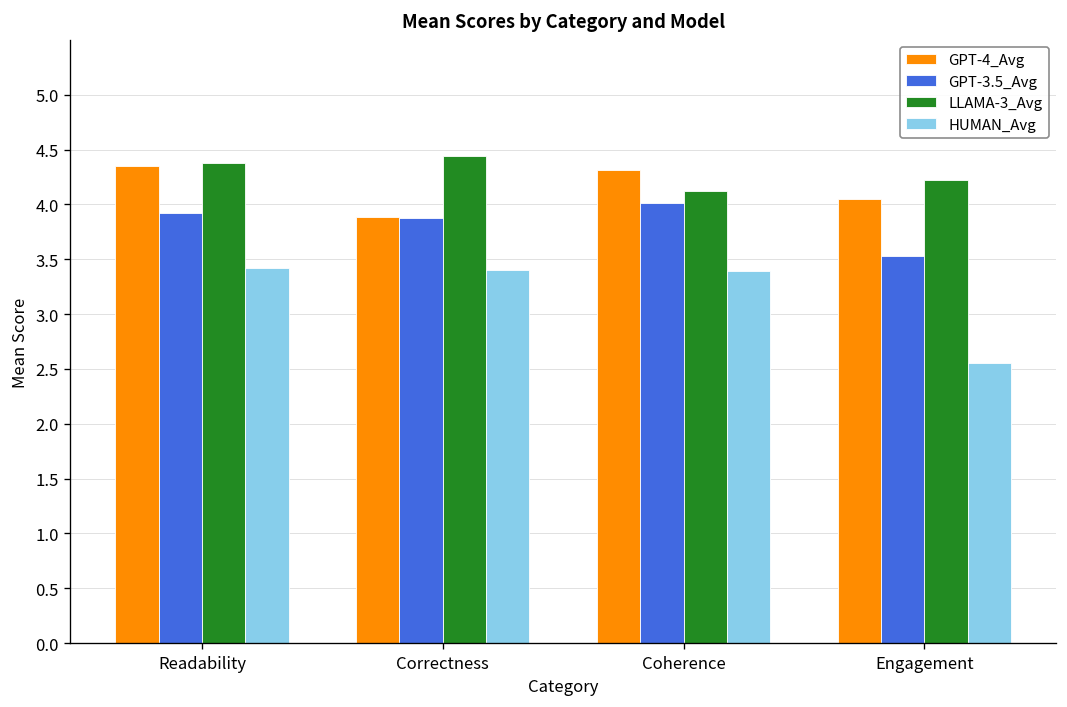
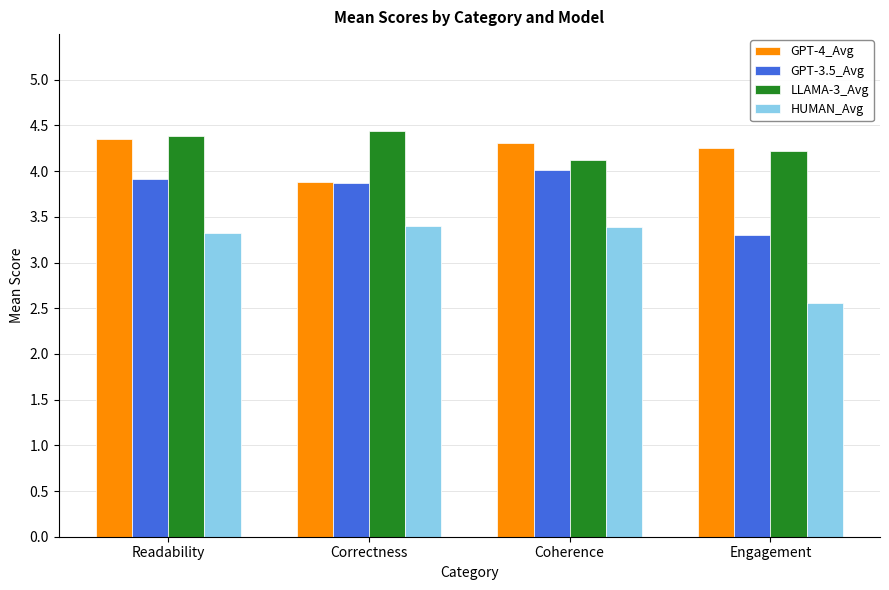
  {
    "GPT-4_Avg": {
      "Readability": 4.4,
      "Correctness": 3.9,
      "Coherence": 4.3,
-     "Engagement": 4.1
+     "Engagement": 4.3
    },
    "GPT-3.5_Avg": {
      "Readability": 3.9,
      "Correctness": 3.9,
      "Coherence": 4.0,
-     "Engagement": 3.5
+     "Engagement": 3.3
    },
    "LLAMA-3_Avg": {
      "Readability": 4.4,
      "Correctness": 4.4,
      "Coherence": 4.1,
      "Engagement": 4.2
    },
    "HUMAN_Avg": {
-     "Readability": 3.4,
+     "Readability": 3.3,
      "Correctness": 3.4,
      "Coherence": 3.4,
      "Engagement": 2.6
    }
  }
